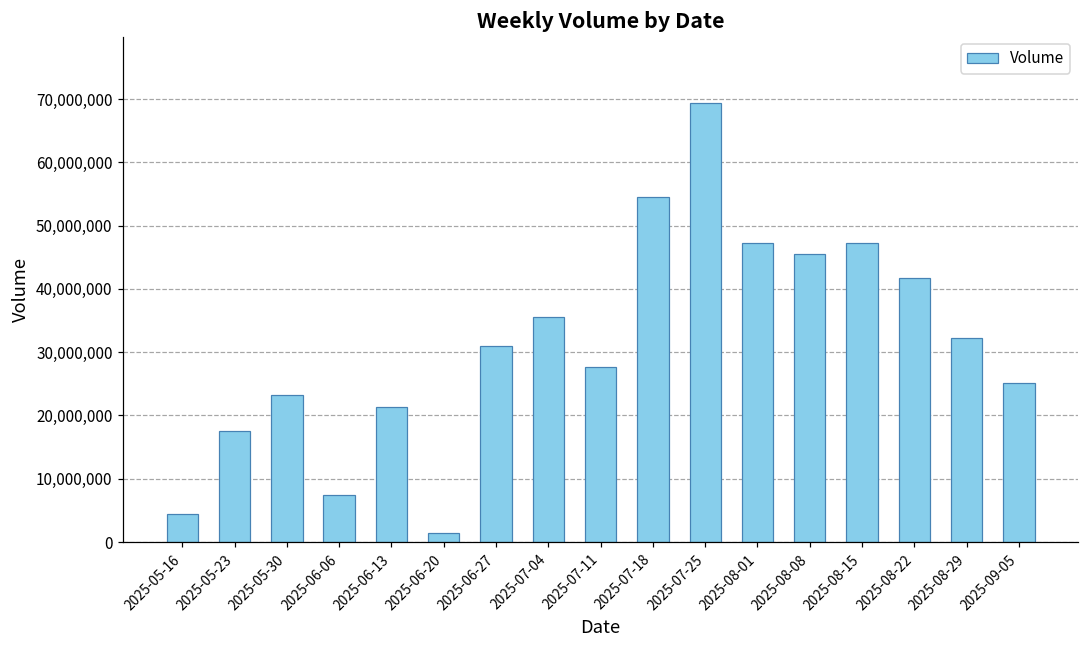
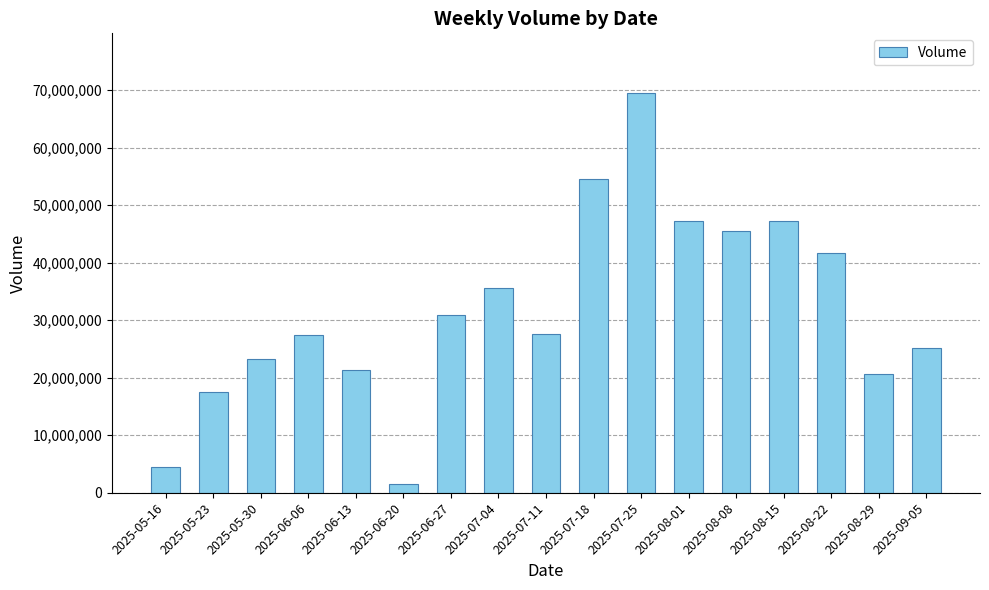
  {
    "2025-05-16": "4,000,000",
    "2025-05-23": "18,000,000",
    "2025-05-30": "23,000,000",
-   "2025-06-06": "7,000,000",
+   "2025-06-06": "27,000,000",
    "2025-06-13": "21,000,000",
    "2025-06-20": "1,000,000",
    "2025-06-27": "31,000,000",
    "2025-07-04": "36,000,000",
    "2025-07-11": "28,000,000",
    "2025-07-18": "55,000,000",
    "2025-07-25": "69,000,000",
    "2025-08-01": "47,000,000",
    "2025-08-08": "46,000,000",
    "2025-08-15": "47,000,000",
    "2025-08-22": "42,000,000",
-   "2025-08-29": "32,000,000",
+   "2025-08-29": "21,000,000",
    "2025-09-05": "25,000,000"
  }
